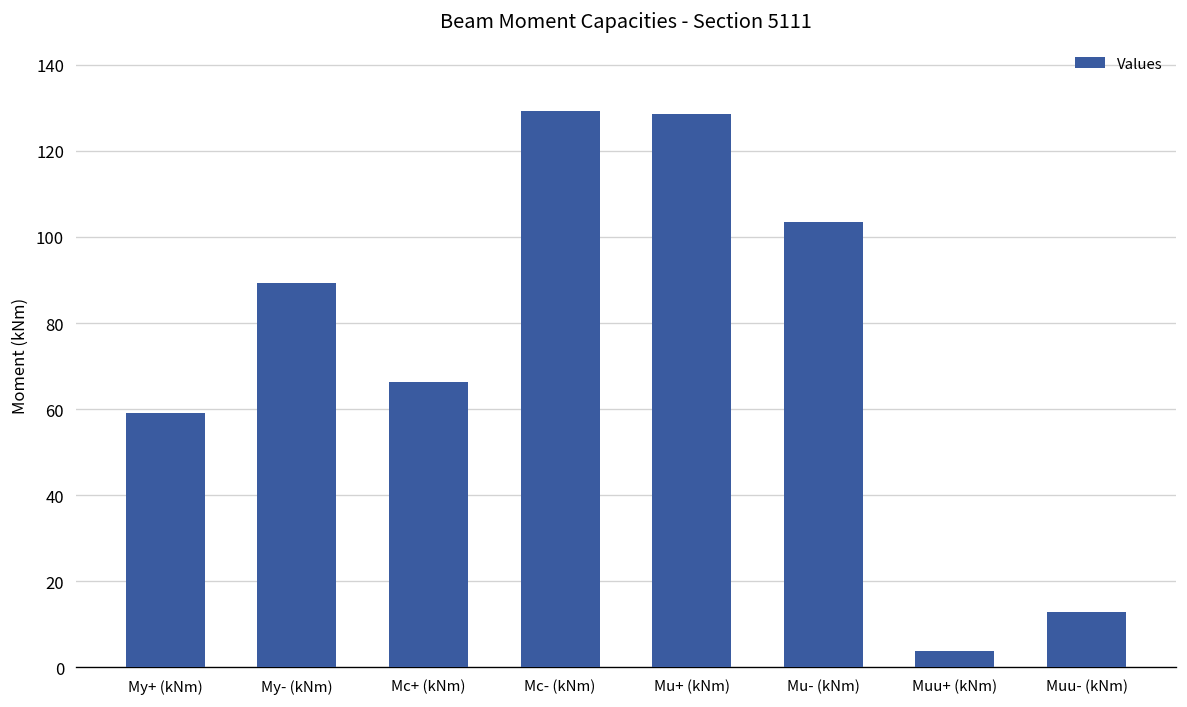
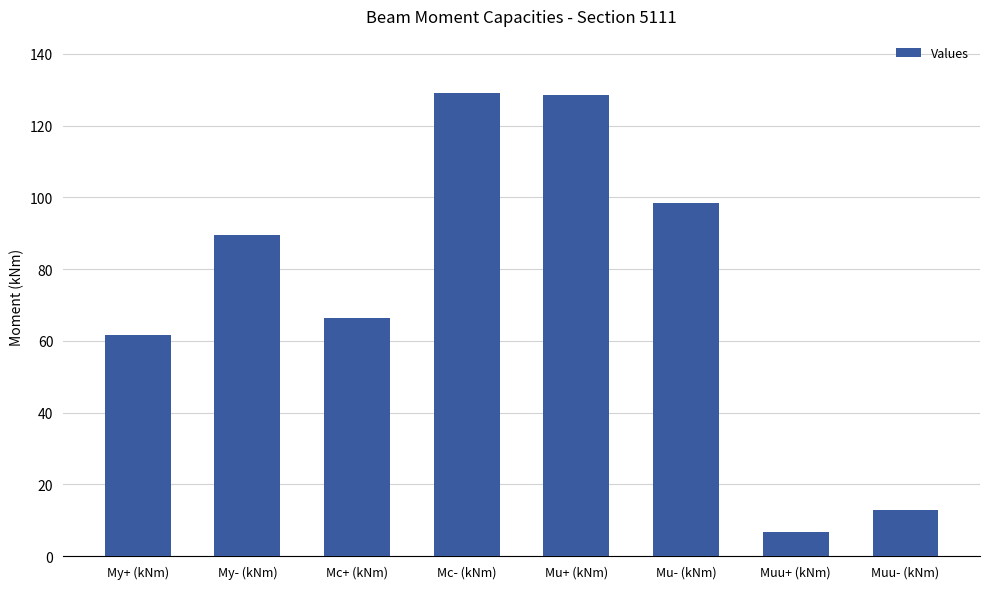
  {
-   "My+ (kNm)": 59,
+   "My+ (kNm)": 62,
    "My- (kNm)": 89,
    "Mc+ (kNm)": 66,
    "Mc- (kNm)": 129,
    "Mu+ (kNm)": 129,
-   "Mu- (kNm)": 103,
-   "Muu+ (kNm)": 4,
+   "Mu- (kNm)": 98,
+   "Muu+ (kNm)": 7,
    "Muu- (kNm)": 13
  }
